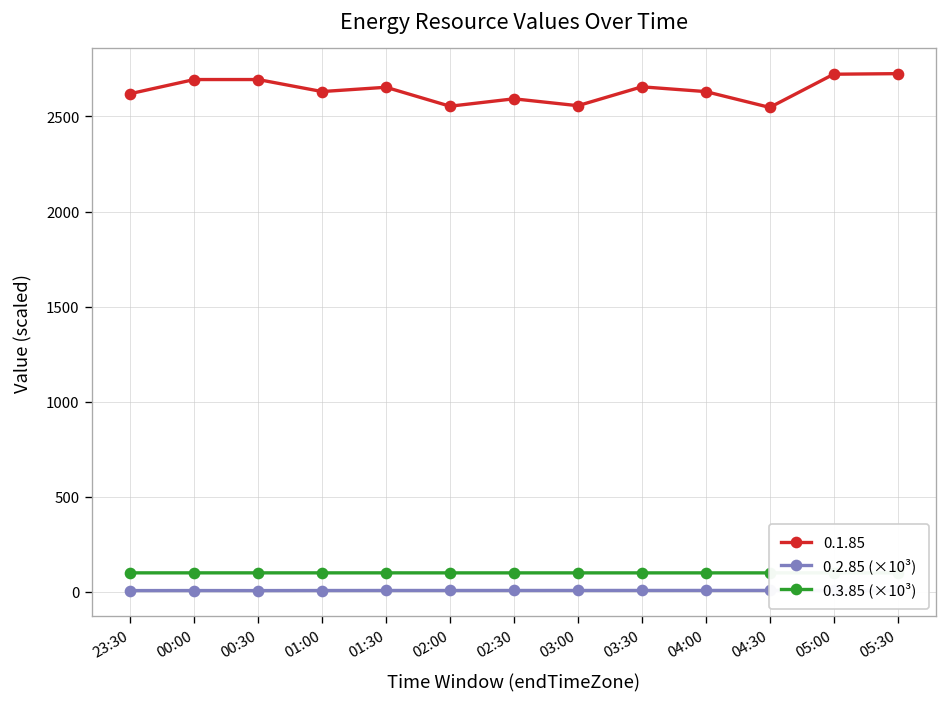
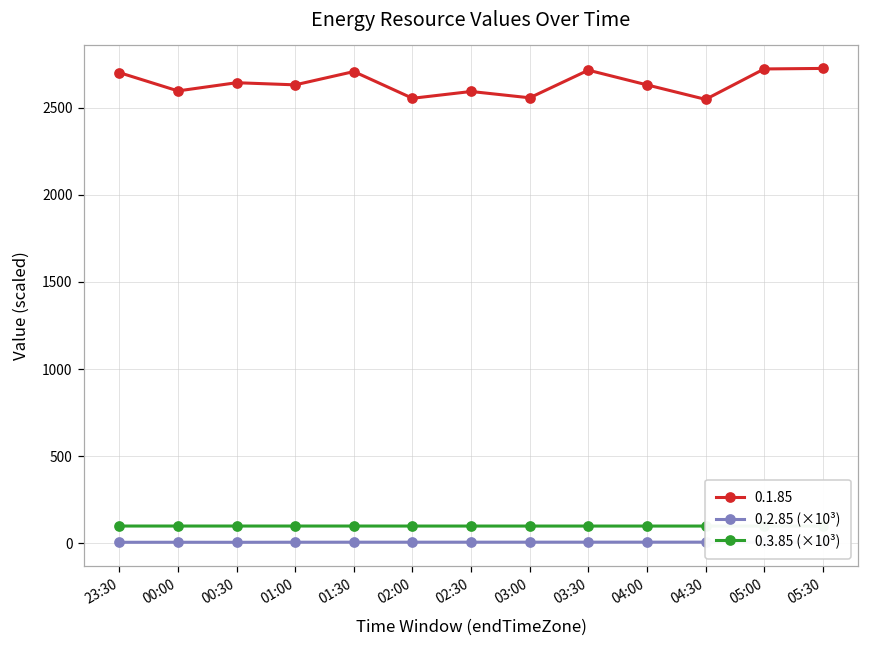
  {
    "0.1.85": {
-     "23:30": 2620,
-     "00:00": 2690,
-     "00:30": 2690,
+     "23:30": 2700,
+     "00:00": 2600,
+     "00:30": 2640,
      "01:00": 2630,
-     "01:30": 2650,
+     "01:30": 2710,
      "02:00": 2550,
      "02:30": 2590,
      "03:00": 2560,
-     "03:30": 2660,
+     "03:30": 2720,
      "04:00": 2630,
      "04:30": 2550,
      "05:00": 2720,
      "05:30": 2730
    },
    "0.2.85 (×10³)": {
      "23:30": 10,
      "00:00": 10,
      "00:30": 10,
      "01:00": 10,
      "01:30": 10,
      "02:00": 10,
      "02:30": 10,
      "03:00": 10,
      "03:30": 10,
      "04:00": 10
    },
    "0.3.85 (×10³)": {
      "23:30": 100,
      "00:00": 100,
      "00:30": 100,
      "01:00": 100,
      "01:30": 100,
      "02:00": 100,
      "02:30": 100,
      "03:00": 100,
      "03:30": 100,
      "04:00": 100
    }
  }
